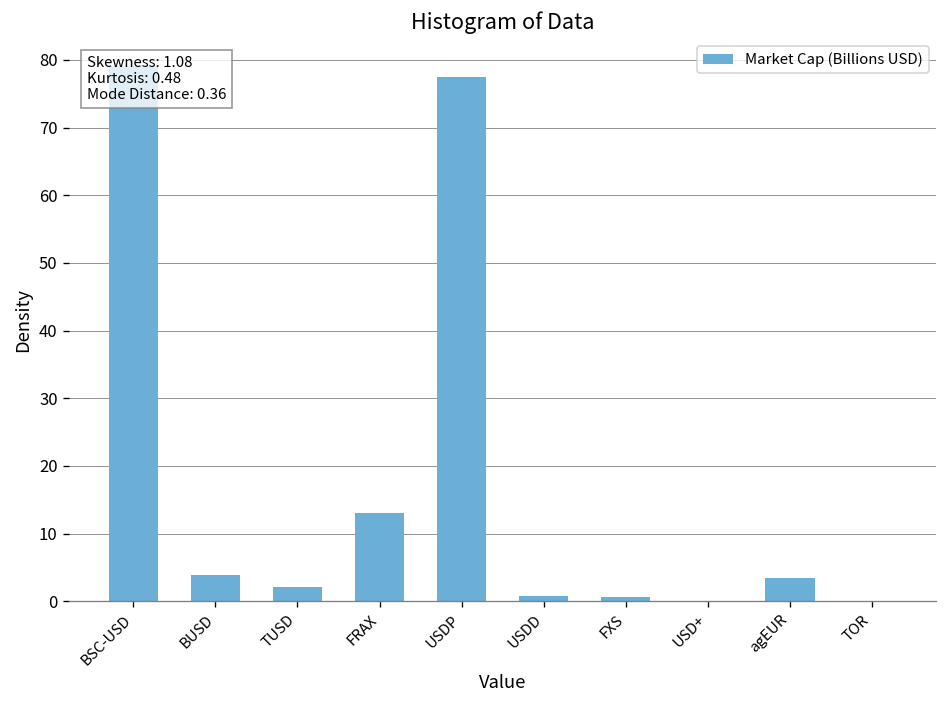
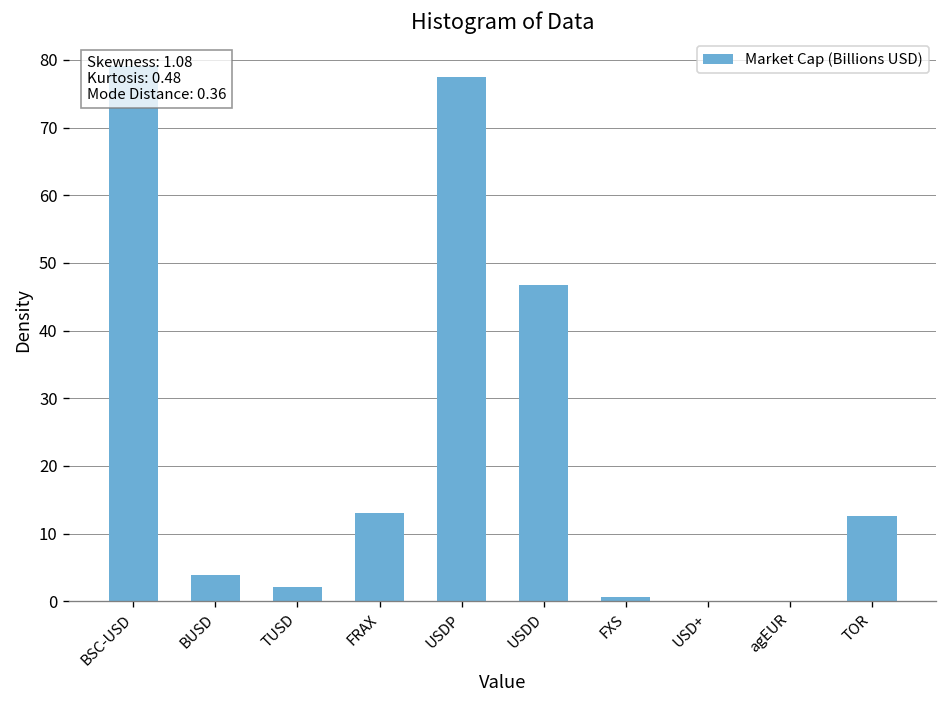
  {
    "BUSD": 4,
    "TUSD": 2,
    "FRAX": 13,
    "USDP": 78,
-   "USDD": 1,
+   "USDD": 47,
    "FXS": 1,
-   "agEUR": 3,
-   "TOR": 0
+   "agEUR": 0,
+   "TOR": 13
  }
